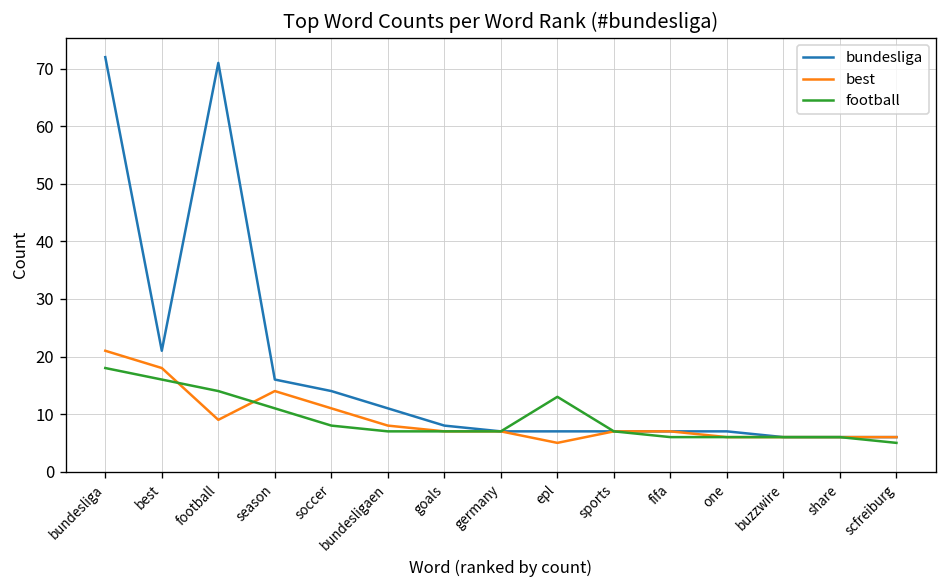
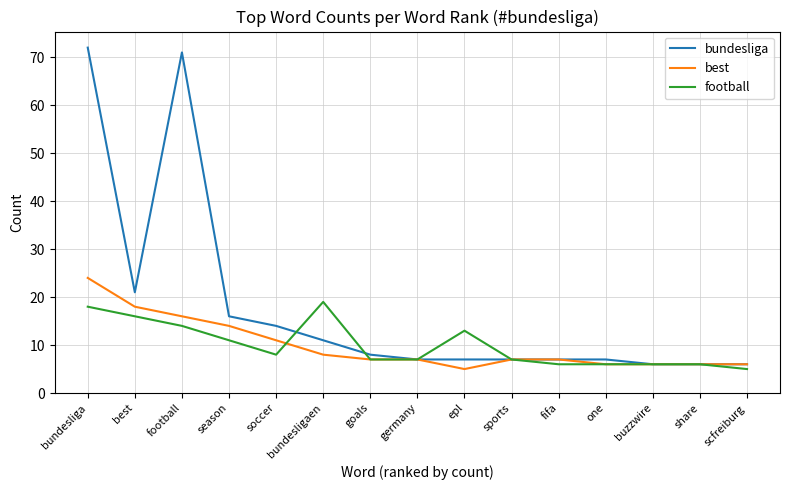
  {
    "bundesliga": {
      "bundesliga": 72,
      "best": 21,
      "football": 71,
      "season": 16,
      "soccer": 14,
      "bundesligaen": 11,
      "goals": 8,
      "epl": 7,
      "one": 7
    },
    "best": {
-     "bundesliga": 21,
+     "bundesliga": 24,
      "best": 18,
-     "football": 9,
+     "football": 16,
      "season": 14,
      "soccer": 11,
      "bundesligaen": 8,
      "epl": 5
    },
    "football": {
      "bundesliga": 18,
      "best": 16,
      "football": 14,
      "season": 11,
      "soccer": 8,
-     "bundesligaen": 7,
+     "bundesligaen": 19,
      "epl": 13,
      "fifa": 6,
      "scfreiburg": 5
    }
  }
